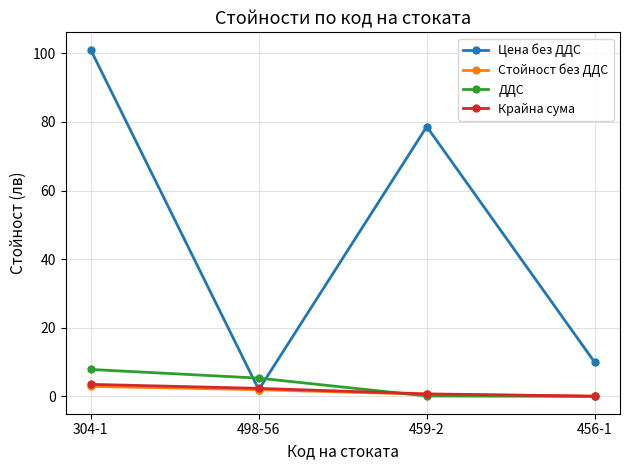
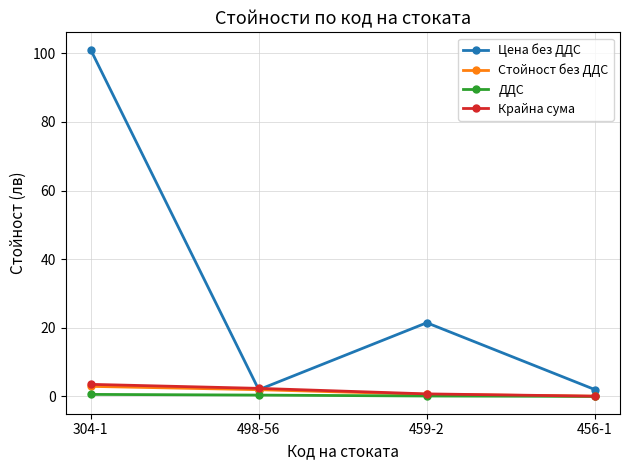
  {
    "Цена без ДДС": {
      "304-1": 101,
-     "459-2": 79,
-     "456-1": 10
+     "459-2": 21,
+     "456-1": 2
    },
    "ДДС": {
-     "304-1": 8,
-     "498-56": 5
+     "304-1": 1,
+     "498-56": 0
    }
  }
